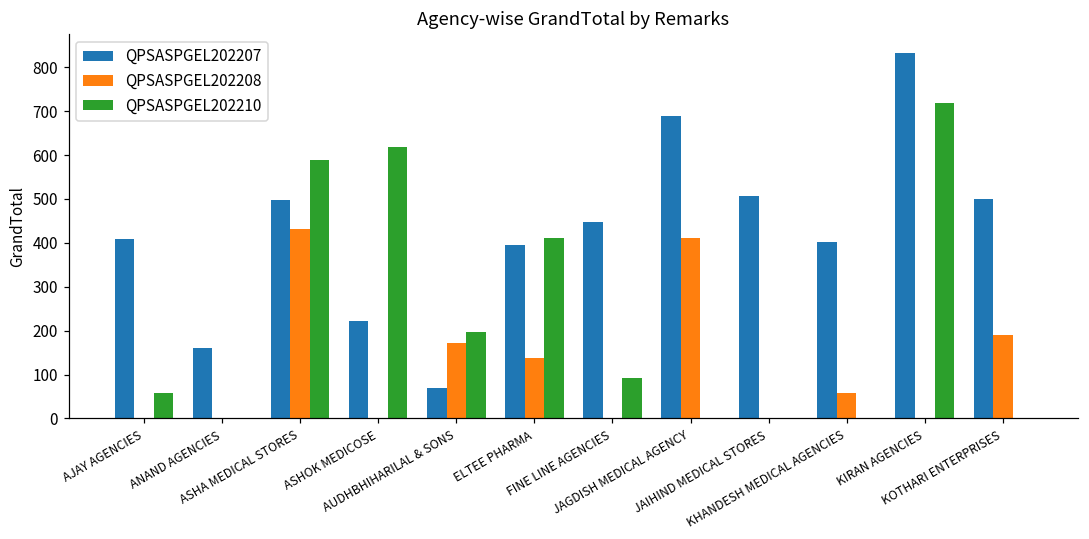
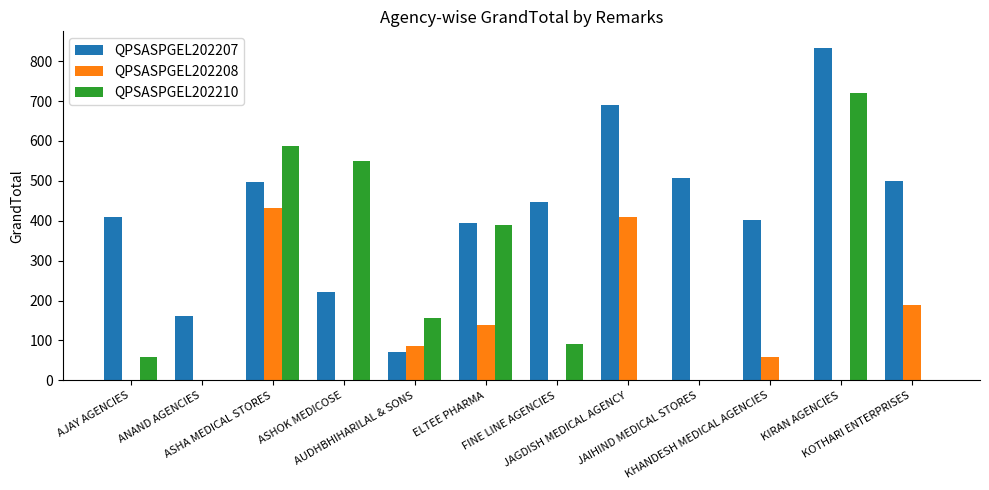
  {
    "QPSASPGEL202207": {
      "AJAY AGENCIES": 410,
      "ANAND AGENCIES": 160,
      "ASHA MEDICAL STORES": 500,
      "ASHOK MEDICOSE": 220,
      "AUDHBHIHARILAL & SONS": 70,
      "ELTEE PHARMA": 390,
      "FINE LINE AGENCIES": 450,
      "JAGDISH MEDICAL AGENCY": 690,
      "JAIHIND MEDICAL STORES": 510,
      "KHANDESH MEDICAL AGENCIES": 400,
      "KIRAN AGENCIES": 830,
      "KOTHARI ENTERPRISES": 500
    },
    "QPSASPGEL202208": {
      "AJAY AGENCIES": 0,
      "ANAND AGENCIES": 0,
      "ASHA MEDICAL STORES": 430,
      "ASHOK MEDICOSE": 0,
-     "AUDHBHIHARILAL & SONS": 170,
+     "AUDHBHIHARILAL & SONS": 90,
      "ELTEE PHARMA": 140,
      "FINE LINE AGENCIES": 0,
      "JAGDISH MEDICAL AGENCY": 410,
      "JAIHIND MEDICAL STORES": 0,
      "KHANDESH MEDICAL AGENCIES": 60,
      "KIRAN AGENCIES": 0,
      "KOTHARI ENTERPRISES": 190
    },
    "QPSASPGEL202210": {
      "AJAY AGENCIES": 60,
      "ANAND AGENCIES": 0,
      "ASHA MEDICAL STORES": 590,
-     "ASHOK MEDICOSE": 620,
-     "AUDHBHIHARILAL & SONS": 200,
-     "ELTEE PHARMA": 410,
+     "ASHOK MEDICOSE": 550,
+     "AUDHBHIHARILAL & SONS": 160,
+     "ELTEE PHARMA": 390,
      "FINE LINE AGENCIES": 90,
      "JAGDISH MEDICAL AGENCY": 0,
      "JAIHIND MEDICAL STORES": 0,
      "KHANDESH MEDICAL AGENCIES": 0,
      "KIRAN AGENCIES": 720,
      "KOTHARI ENTERPRISES": 0
    }
  }
